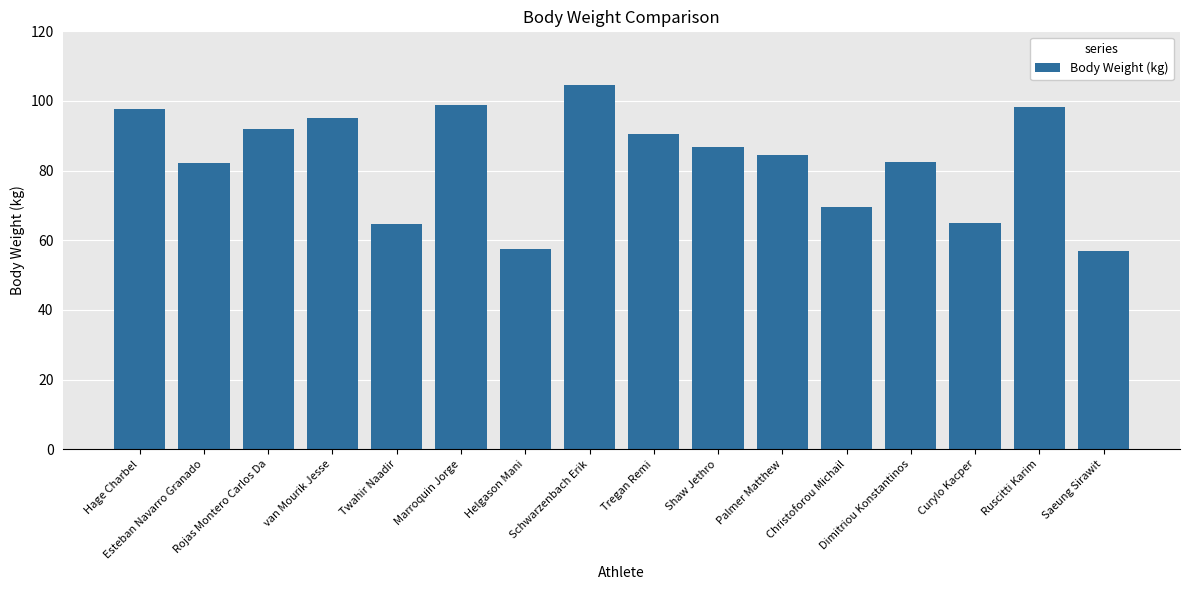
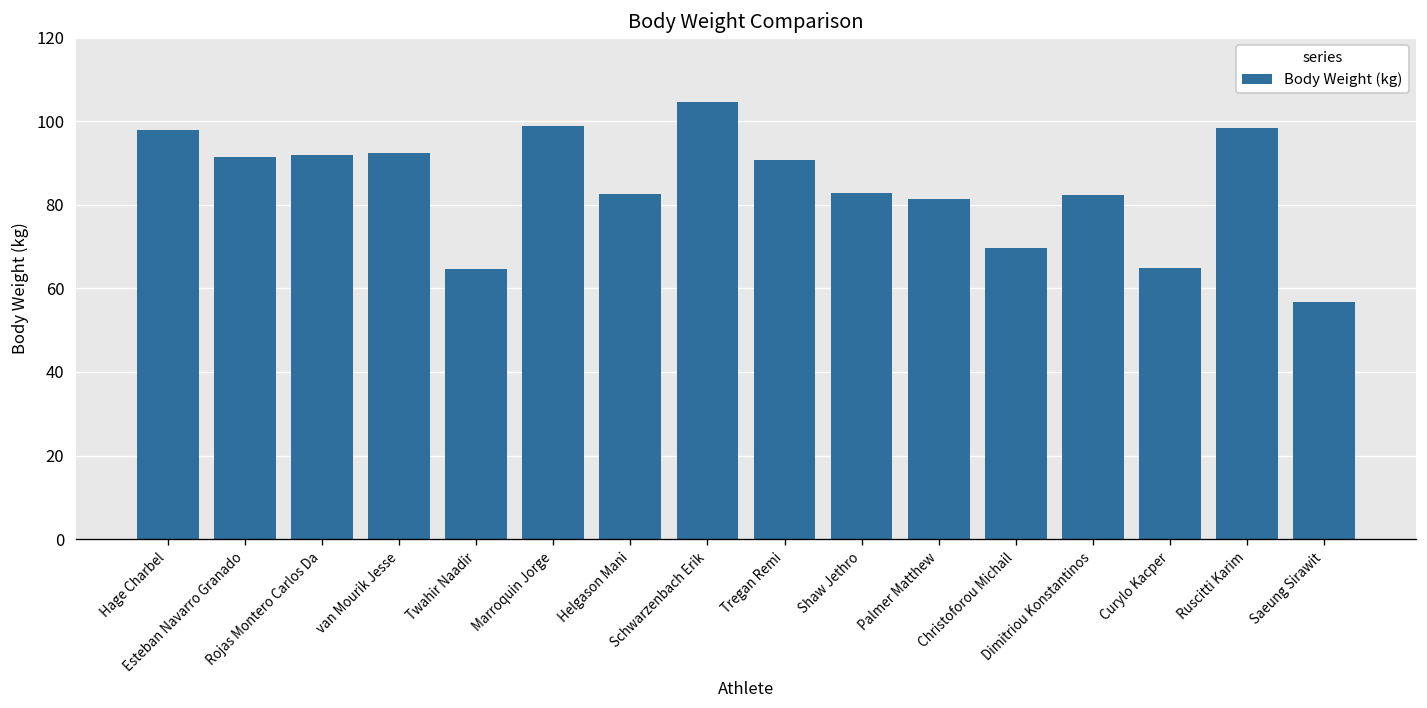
  {
    "Hage Charbel": 98,
-   "Esteban Navarro Granado": 82,
+   "Esteban Navarro Granado": 92,
    "Rojas Montero Carlos Da": 92,
-   "van Mourik Jesse": 95,
+   "van Mourik Jesse": 92,
    "Twahir Naadir": 65,
    "Marroquin Jorge": 99,
-   "Helgason Mani": 58,
+   "Helgason Mani": 83,
    "Schwarzenbach Erik": 105,
    "Tregan Remi": 91,
-   "Shaw Jethro": 87,
-   "Palmer Matthew": 85,
+   "Shaw Jethro": 83,
+   "Palmer Matthew": 81,
    "Christoforou Michail": 70,
    "Dimitriou Konstantinos": 82,
    "Curylo Kacper": 65,
    "Ruscitti Karim": 98,
    "Saeung Sirawit": 57
  }
